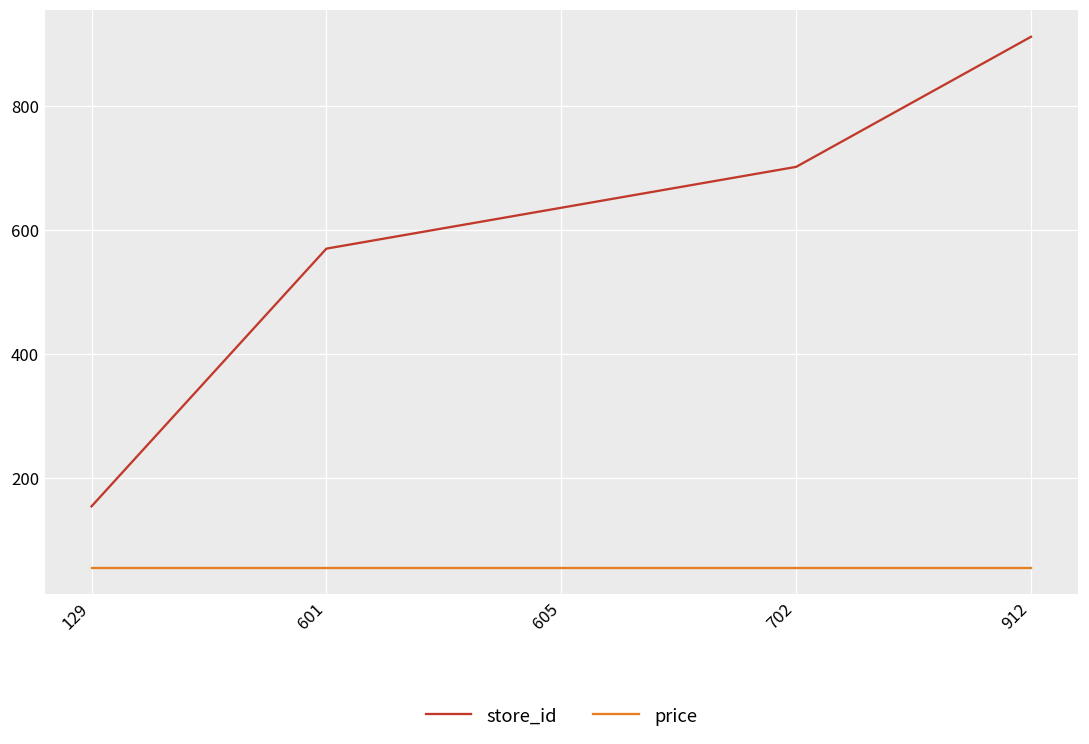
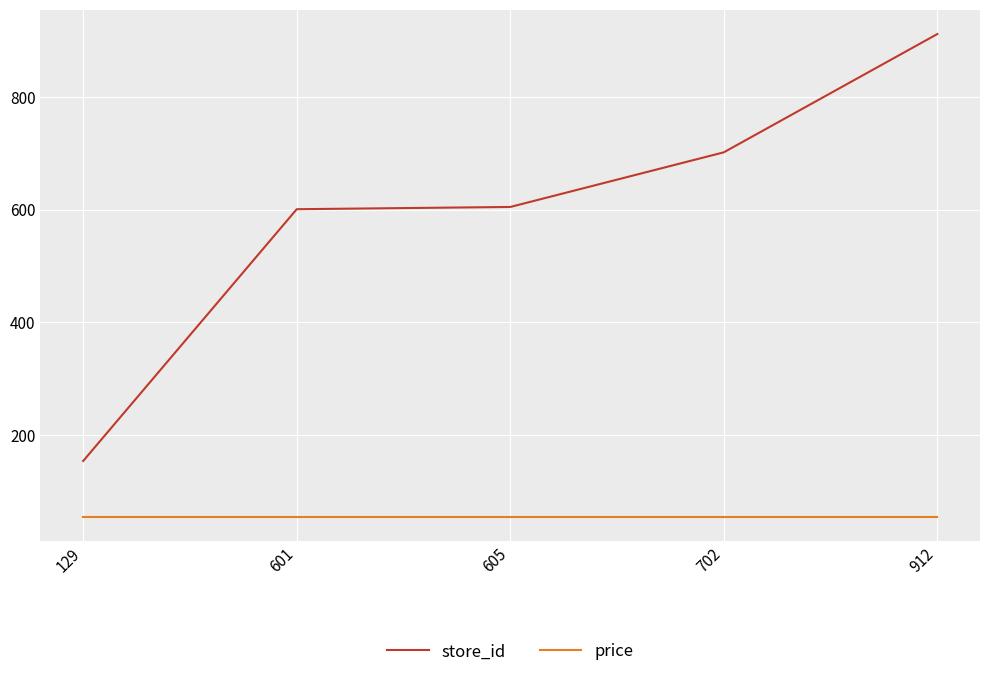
  {
    "store_id": {
      "129": 150,
-     "601": 570,
-     "605": 640,
+     "601": 600,
+     "605": 610,
      "702": 700,
      "912": 910
    },
    "price": {
      "129": 50,
      "601": 50,
      "605": 50,
      "702": 50,
      "912": 50
    }
  }
